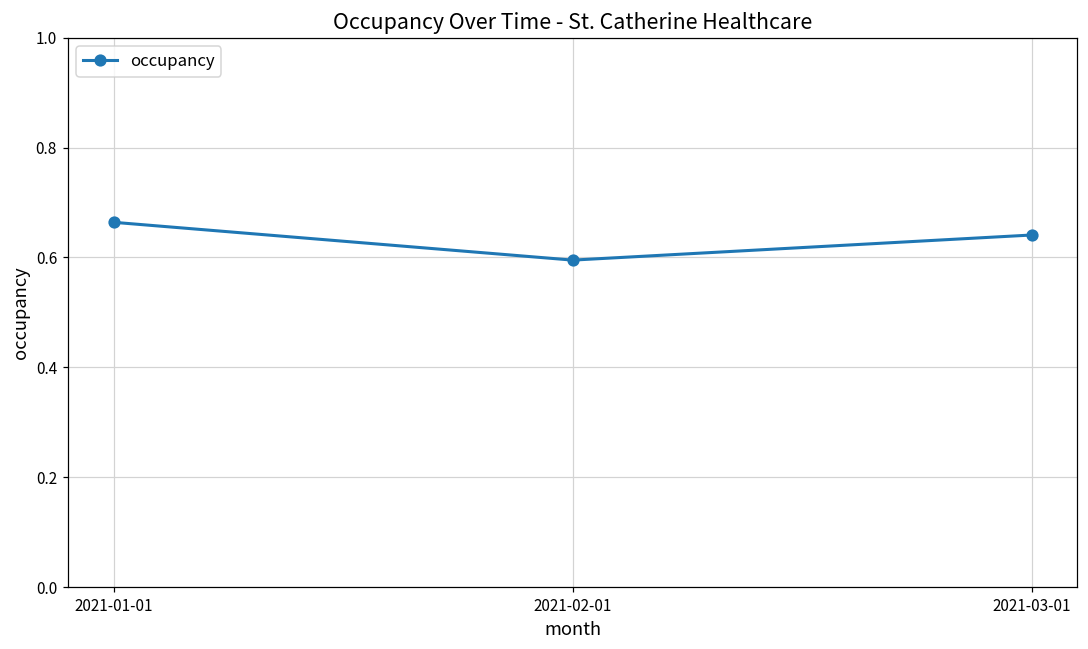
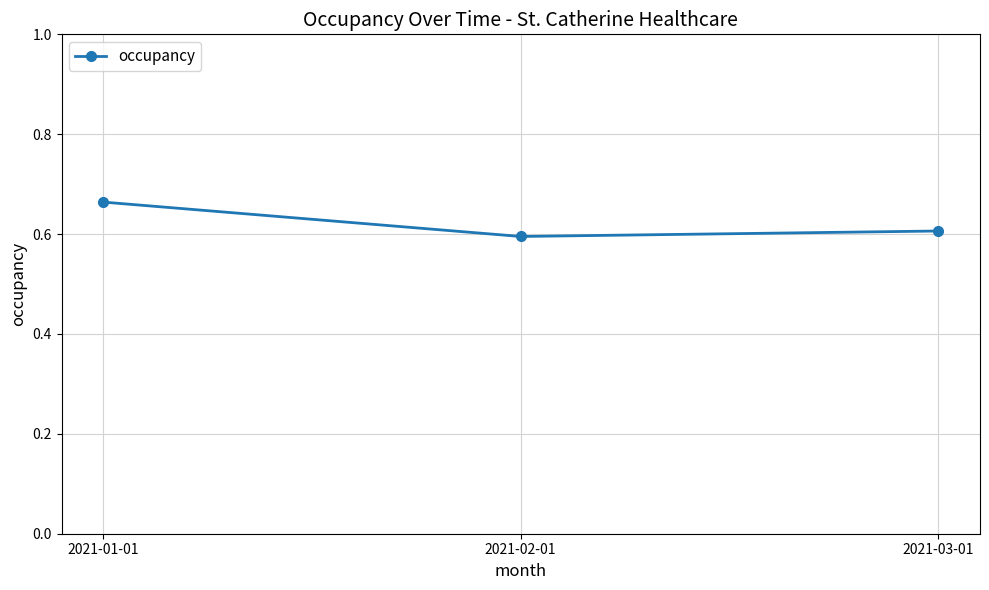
  {
    "2021-01-01": 0.66,
    "2021-02-01": 0.60,
-   "2021-03-01": 0.64
+   "2021-03-01": 0.61
  }
